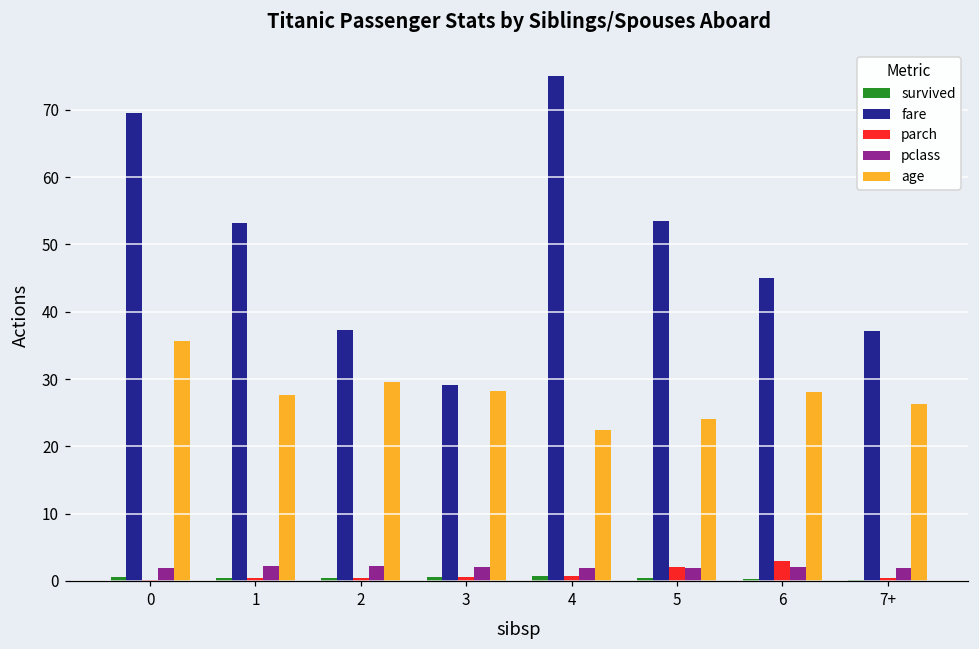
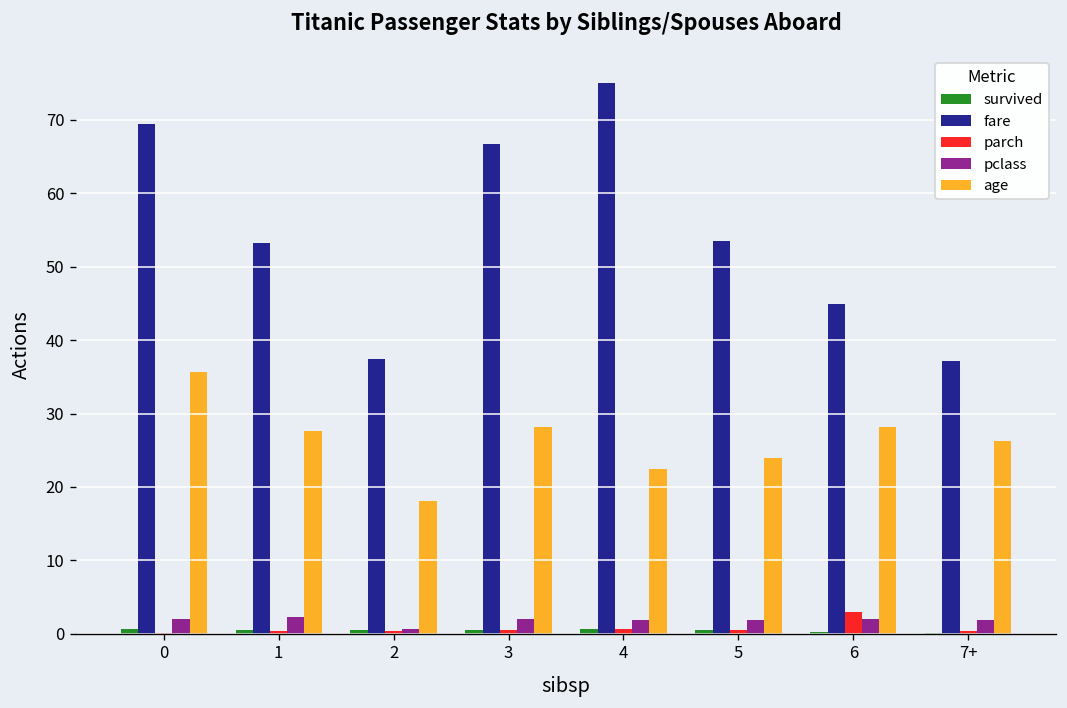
  {
    "survived": {
      "0": 1,
      "1": 1,
      "2": 0,
      "3": 1,
      "4": 1,
      "5": 0
    },
    "fare": {
      "0": 69,
      "1": 53,
      "2": 37,
-     "3": 29,
+     "3": 67,
      "4": 75,
      "5": 53,
      "6": 45,
      "7+": 37
    },
    "parch": {
      "3": 1,
      "4": 1,
-     "5": 2,
+     "5": 1,
      "6": 3
    },
    "pclass": {
      "0": 2,
      "1": 2,
-     "2": 2,
+     "2": 1,
      "3": 2,
      "4": 2,
      "5": 2,
      "6": 2,
      "7+": 2
    },
    "age": {
      "0": 36,
      "1": 28,
-     "2": 30,
+     "2": 18,
      "3": 28,
      "4": 23,
      "5": 24,
      "6": 28,
      "7+": 26
    }
  }
